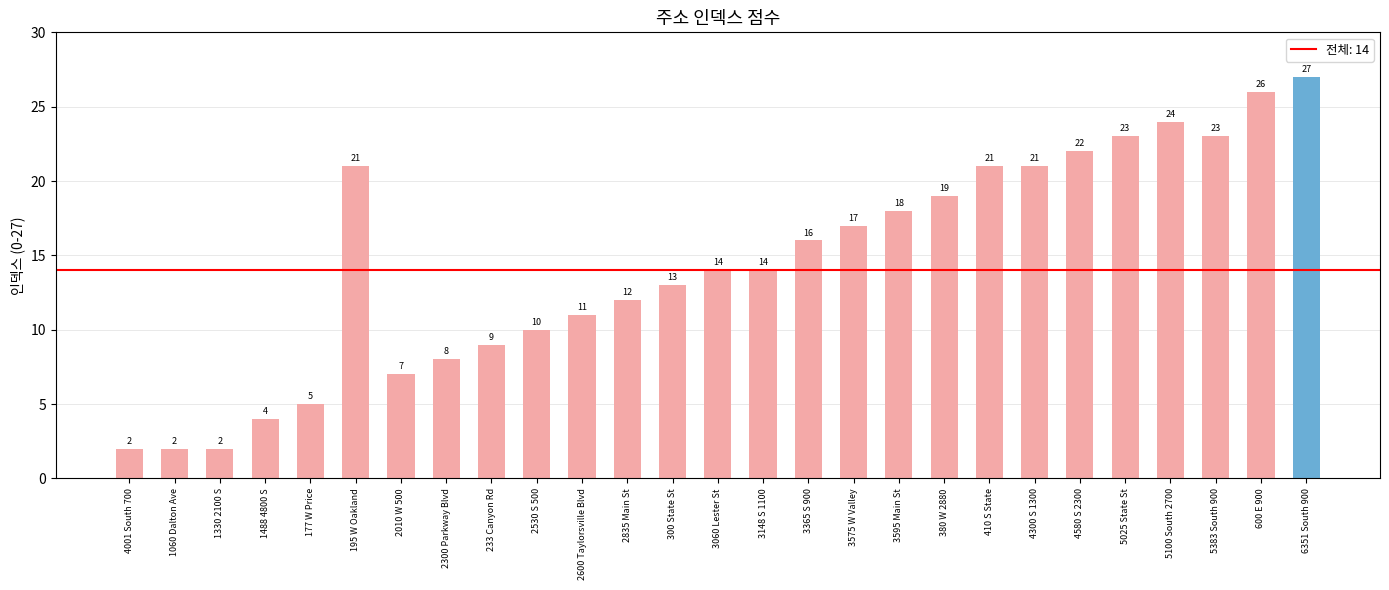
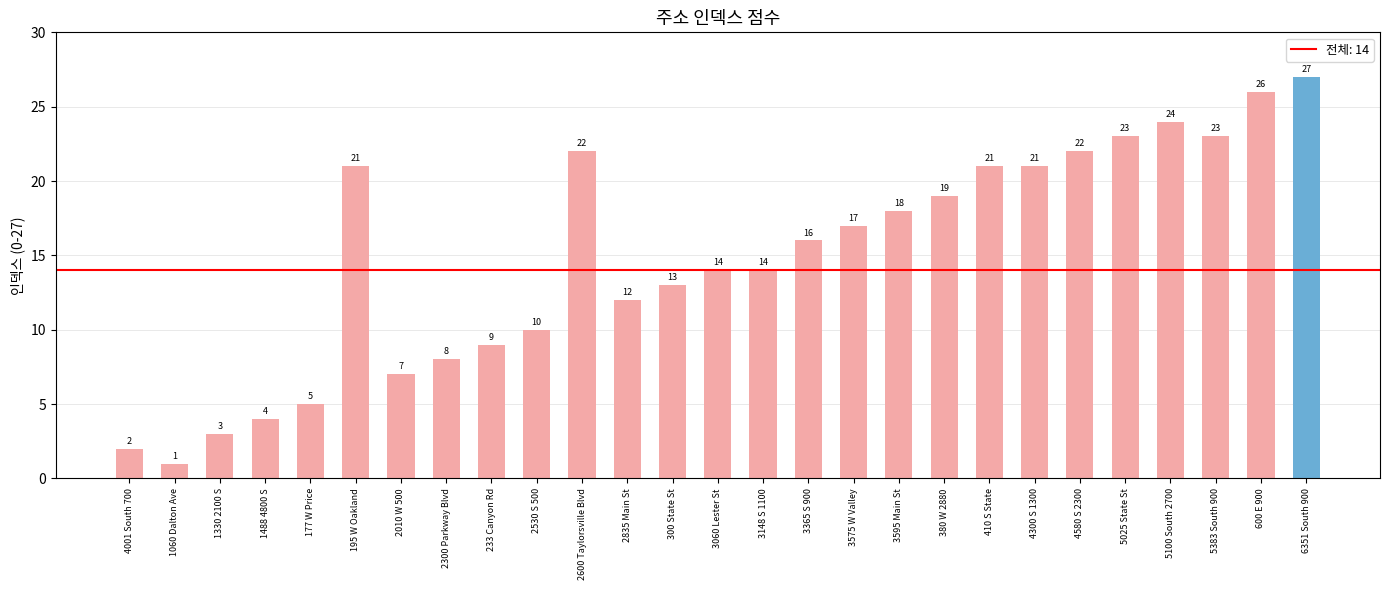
  {
    "4001 South 700": 2,
-   "1060 Dalton Ave": 2,
-   "1330 2100 S": 2,
+   "1060 Dalton Ave": 1,
+   "1330 2100 S": 3,
    "1488 4800 S": 4,
    "177 W Price": 5,
    "195 W Oakland": 21,
    "2010 W 500": 7,
    "2300 Parkway Blvd": 8,
    "233 Canyon Rd": 9,
    "2530 S 500": 10,
-   "2600 Taylorsville Blvd": 11,
+   "2600 Taylorsville Blvd": 22,
    "2835 Main St": 12,
    "300 State St": 13,
    "3060 Lester St": 14,
    "3148 S 1100": 14,
    "3365 S 900": 16,
    "3575 W Valley": 17,
    "3595 Main St": 18,
    "380 W 2880": 19,
    "410 S State": 21,
    "4300 S 1300": 21,
    "4580 S 2300": 22,
    "5025 State St": 23,
    "5100 South 2700": 24,
    "5383 South 900": 23,
    "600 E 900": 26,
    "6351 South 900": 27
  }
